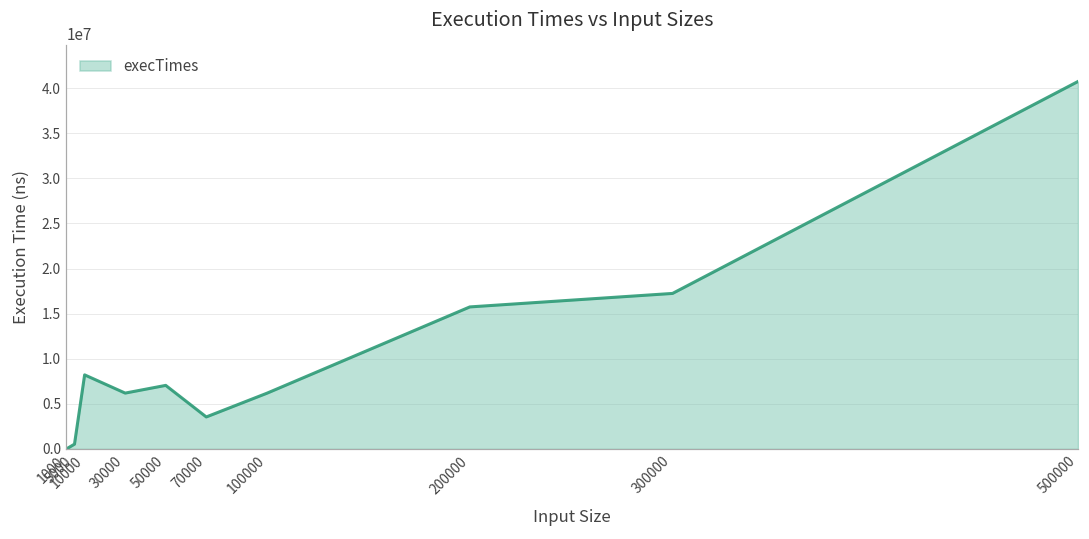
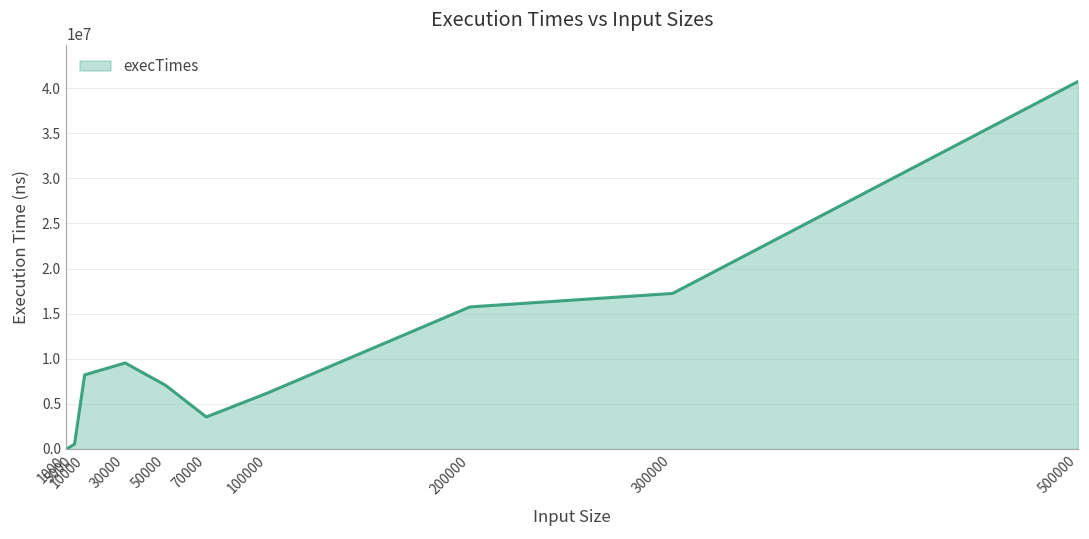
  {
    "1000": 0,
    "5000": 1000000,
    "10000": 8000000,
-   "30000": 6000000,
+   "30000": 10000000,
    "50000": 7000000,
    "70000": 4000000,
    "100000": 6000000,
    "200000": 16000000,
    "300000": 17000000,
    "500000": 41000000
  }
